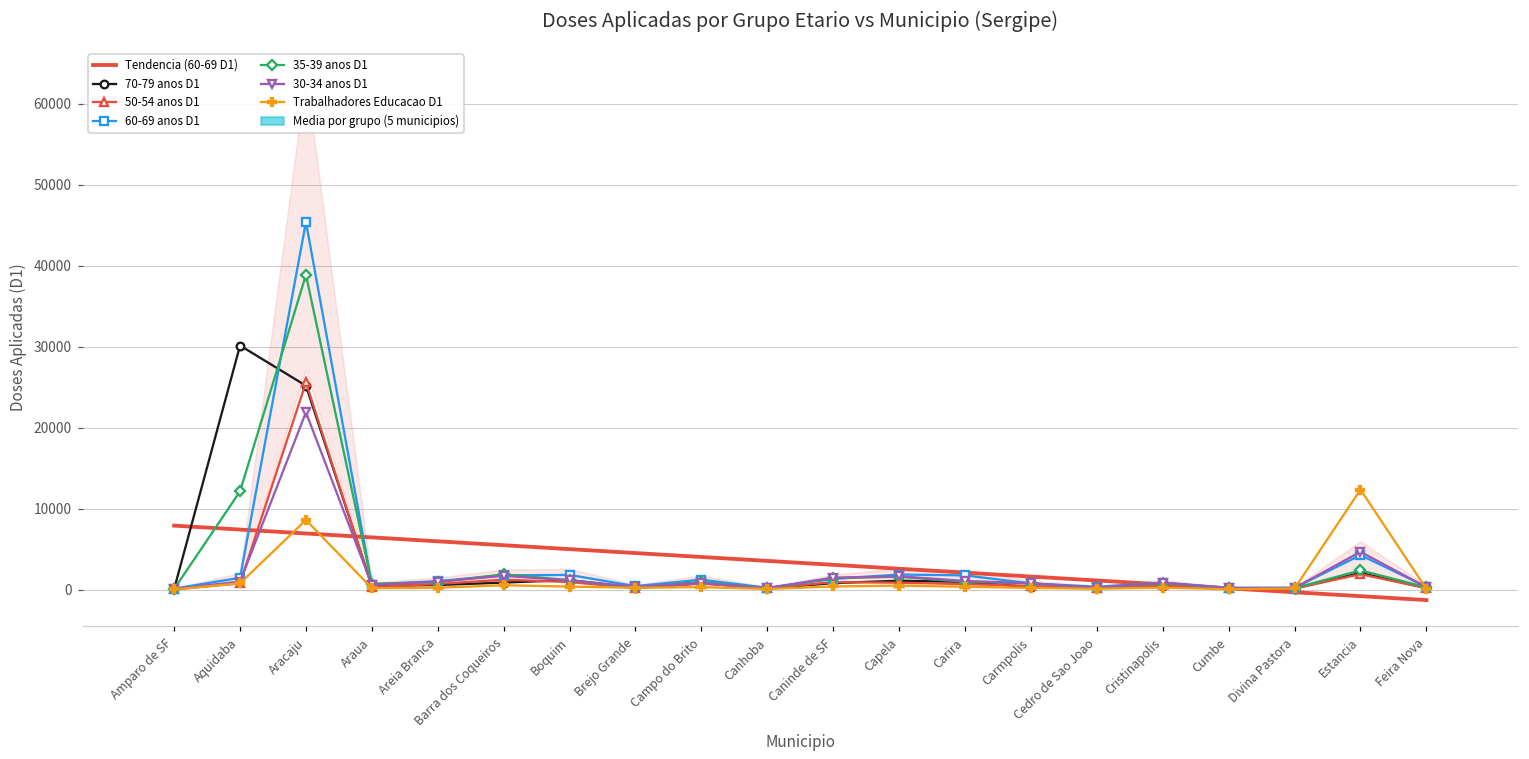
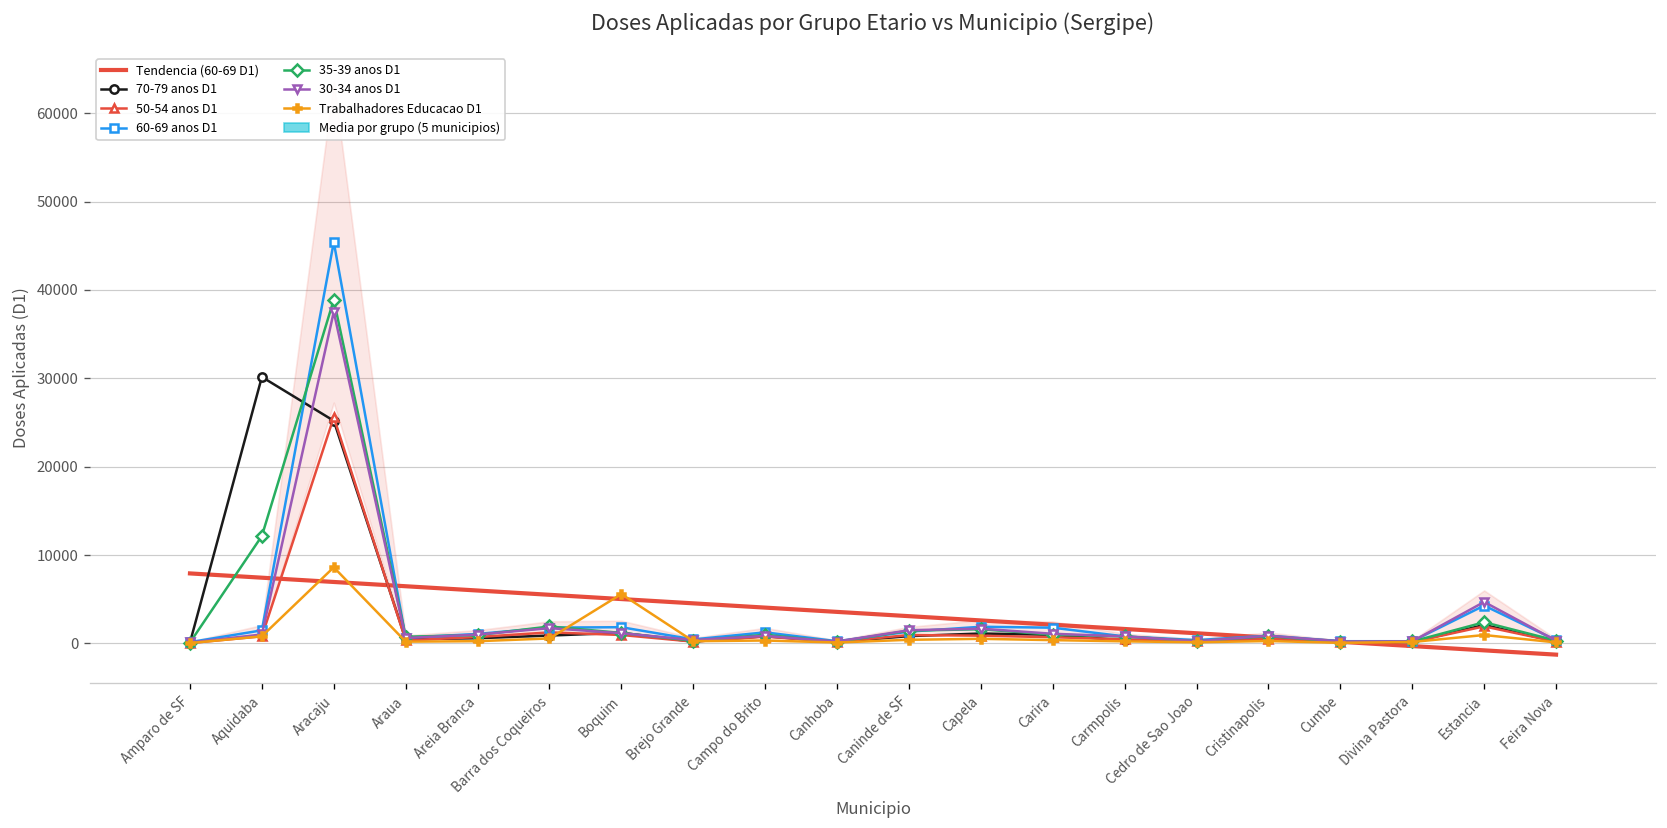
  {
    "70-79 anos D1": {
      "Aquidaba": 30000,
      "Aracaju": 25000
    },
    "35-39 anos D1": {
      "Aquidaba": 12000,
      "Aracaju": 39000
    },
    "30-34 anos D1": {
-     "Aracaju": 22000,
+     "Aracaju": 38000,
      "Estancia": 5000
    },
    "Trabalhadores Educacao D1": {
      "Aracaju": 9000,
-     "Boquim": 0,
+     "Boquim": 6000,
      "Campo do Brito": 0,
      "Caninde de SF": 0,
      "Capela": 1000,
-     "Estancia": 12000
+     "Estancia": 1000
    }
  }
